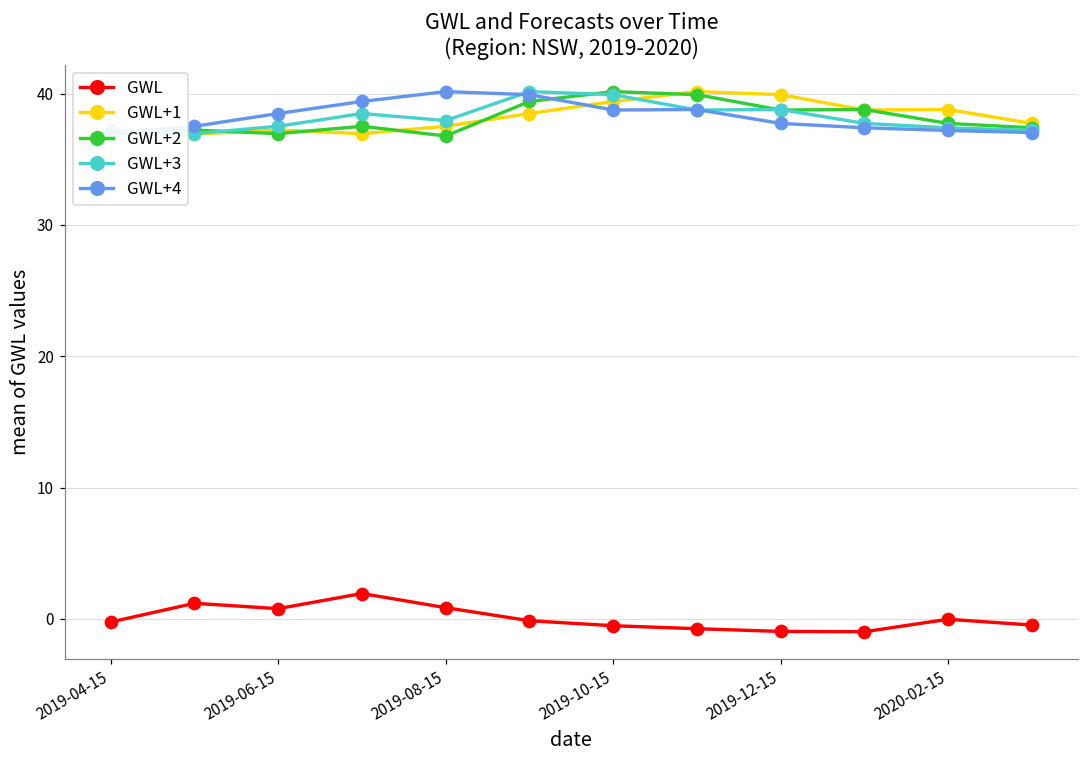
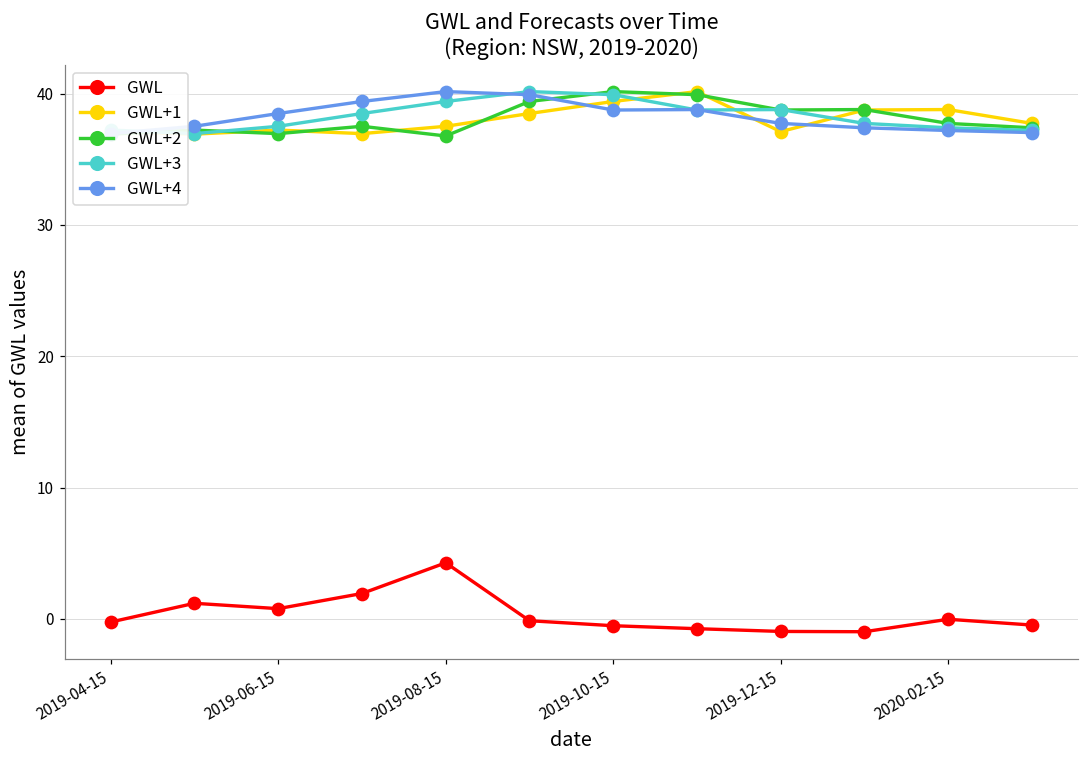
  {
    "GWL": {
      "2019-04-15": -0.2,
      "2019-06-15": 0.8,
-     "2019-08-15": 0.8,
+     "2019-08-15": 4.3,
      "2019-10-15": -0.5,
      "2019-12-15": -1.0,
      "2020-02-15": 0.0
    },
    "GWL+1": {
      "2019-06-15": 37.2,
      "2019-08-15": 37.5,
      "2019-10-15": 39.4,
-     "2019-12-15": 39.9,
+     "2019-12-15": 37.1,
      "2020-02-15": 38.8
    },
    "GWL+2": {
      "2019-06-15": 37.0,
      "2019-08-15": 36.8,
      "2019-10-15": 40.2,
      "2020-02-15": 37.7
    },
    "GWL+3": {
      "2019-06-15": 37.5,
-     "2019-08-15": 38.0,
+     "2019-08-15": 39.4,
      "2019-10-15": 39.9
    },
    "GWL+4": {
      "2019-06-15": 38.5,
      "2019-08-15": 40.2,
      "2019-10-15": 38.8,
      "2019-12-15": 37.7
    }
  }
